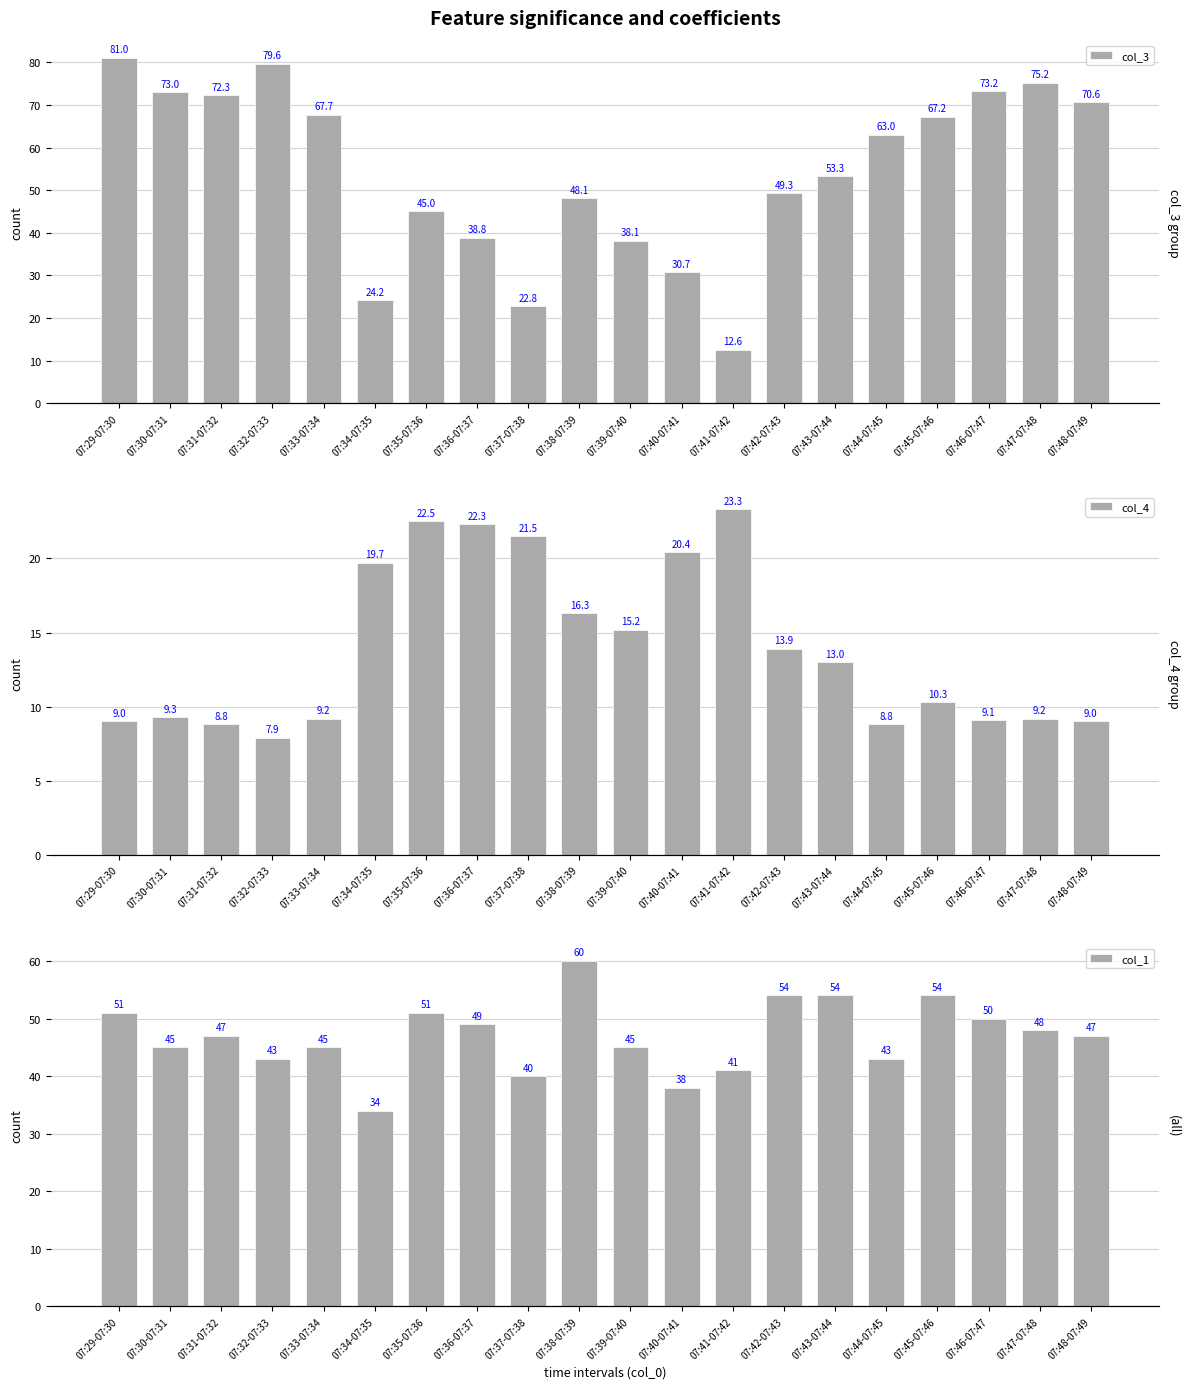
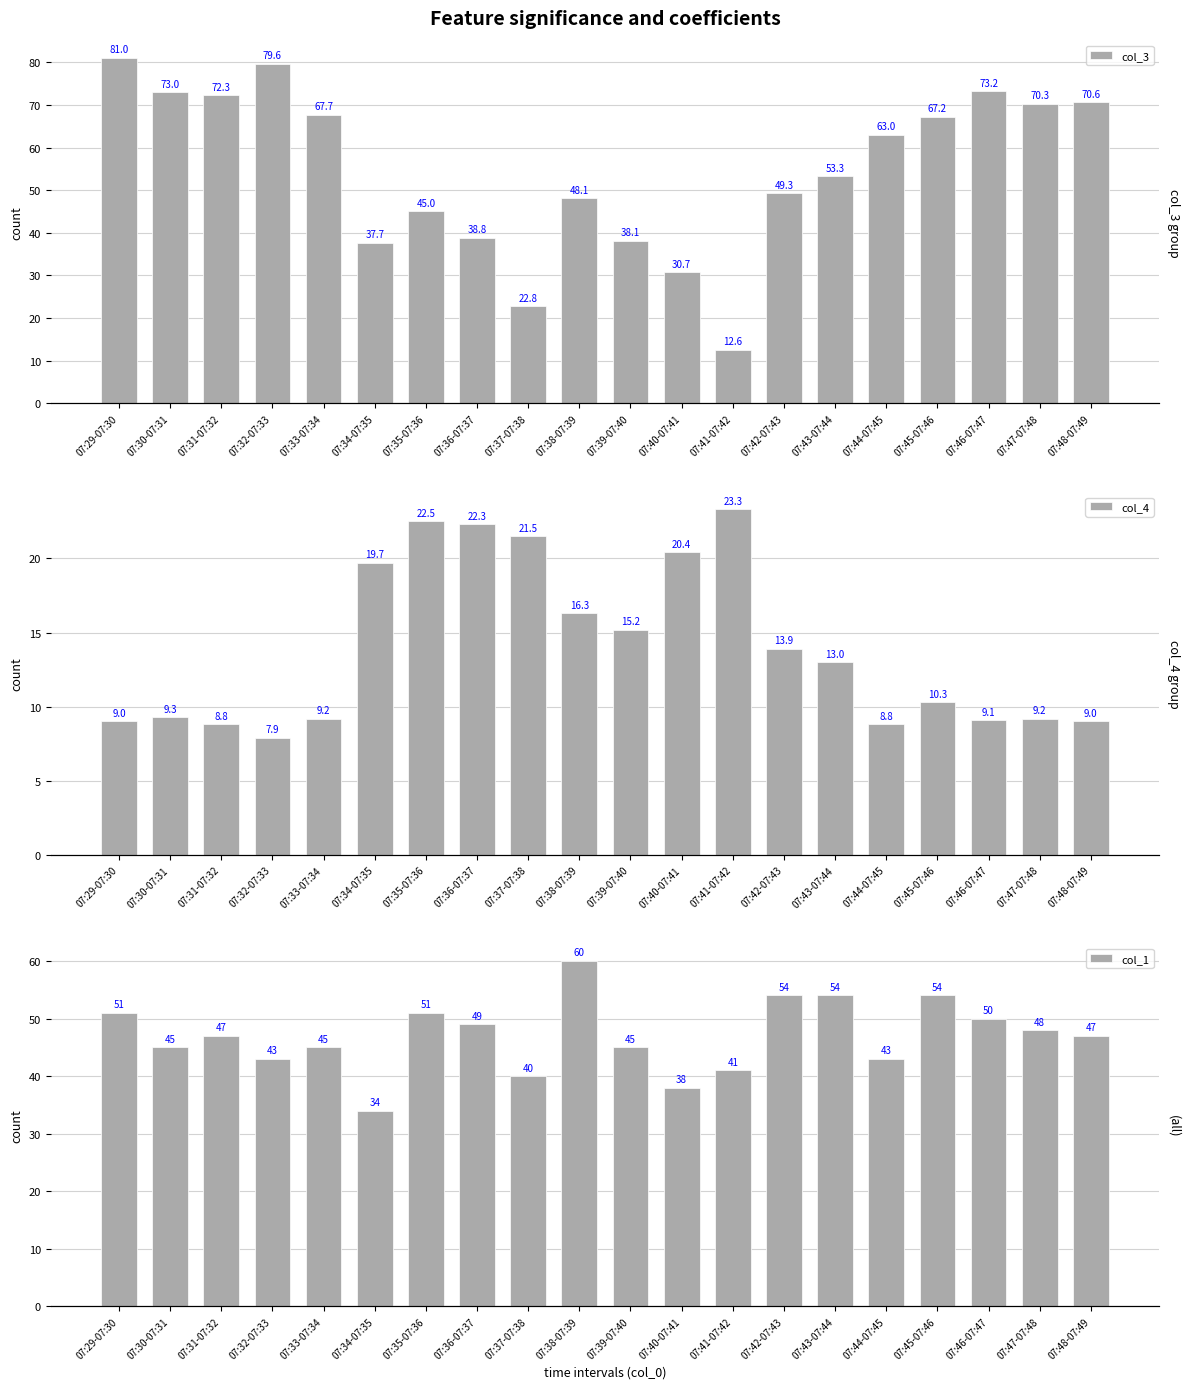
  {
    "Feature significance and coefficients": {
      "07:29-07:30": 81.0,
      "07:30-07:31": 73.0,
      "07:31-07:32": 72.3,
      "07:32-07:33": 79.6,
      "07:33-07:34": 67.7,
-     "07:34-07:35": 24.2,
+     "07:34-07:35": 37.7,
      "07:35-07:36": 45.0,
      "07:36-07:37": 38.8,
      "07:37-07:38": 22.8,
      "07:38-07:39": 48.1,
      "07:39-07:40": 38.1,
      "07:40-07:41": 30.7,
      "07:41-07:42": 12.6,
      "07:42-07:43": 49.3,
      "07:43-07:44": 53.3,
      "07:44-07:45": 63.0,
      "07:45-07:46": 67.2,
      "07:46-07:47": 73.2,
-     "07:47-07:48": 75.2,
+     "07:47-07:48": 70.3,
      "07:48-07:49": 70.6
    }
  }
